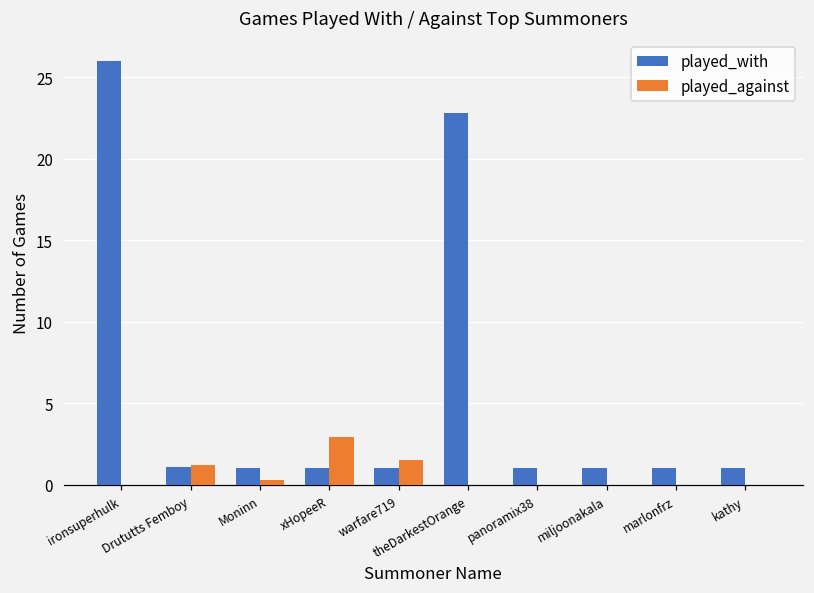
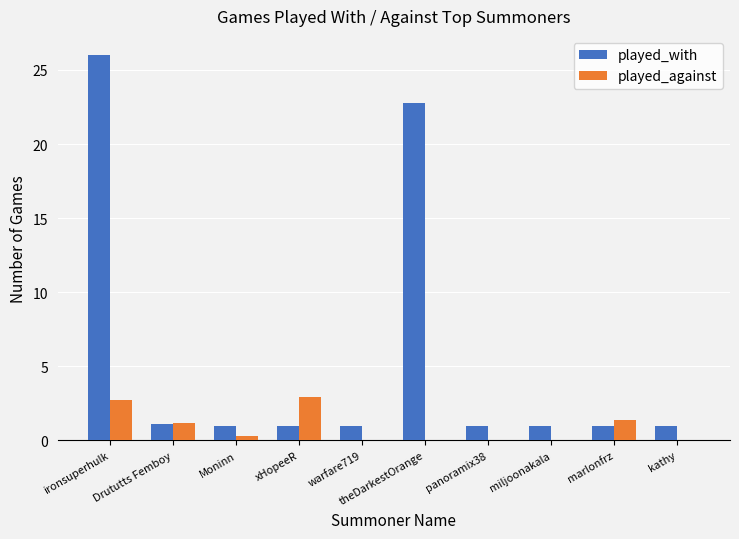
  {
    "played_with": {
      "ironsuperhulk": 26.0,
      "Drututts Femboy": 1.1,
      "Moninn": 1.0,
      "xHopeeR": 1.0,
      "warfare719": 1.0,
      "theDarkestOrange": 22.8,
      "panoramix38": 1.0,
      "miljoonakala": 1.0,
      "marlonfrz": 1.0,
      "kathy": 1.0
    },
    "played_against": {
-     "ironsuperhulk": 0.0,
+     "ironsuperhulk": 2.7,
      "Drututts Femboy": 1.2,
      "Moninn": 0.3,
      "xHopeeR": 2.9,
-     "warfare719": 1.5,
+     "warfare719": 0.0,
      "theDarkestOrange": 0.0,
      "panoramix38": 0.0,
      "miljoonakala": 0.0,
-     "marlonfrz": 0.0,
+     "marlonfrz": 1.4,
      "kathy": 0.0
    }
  }
